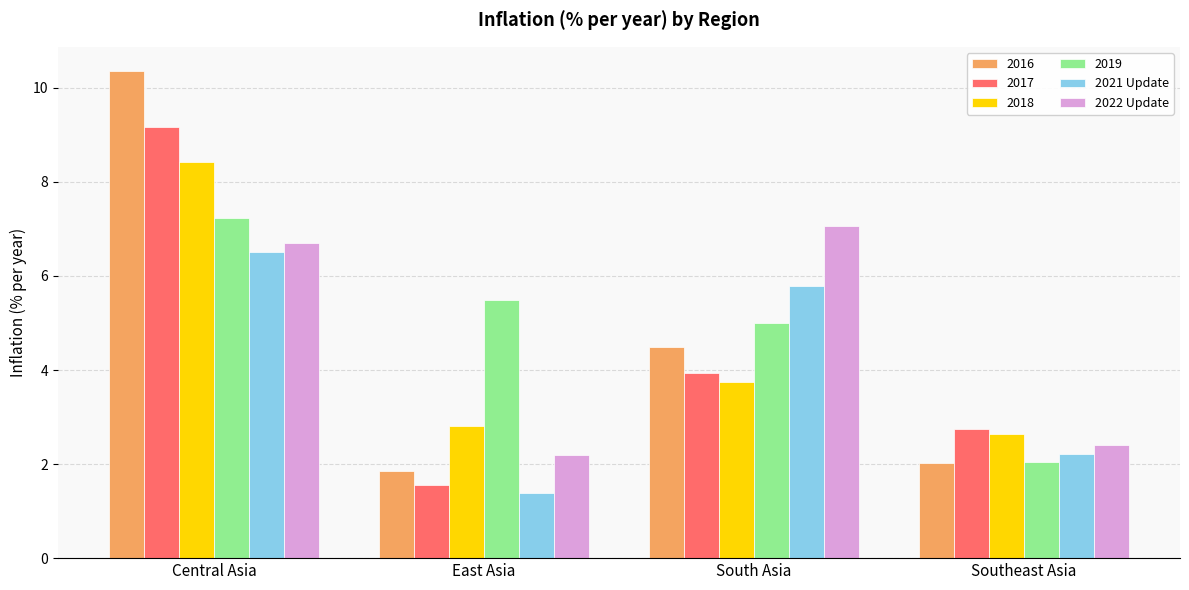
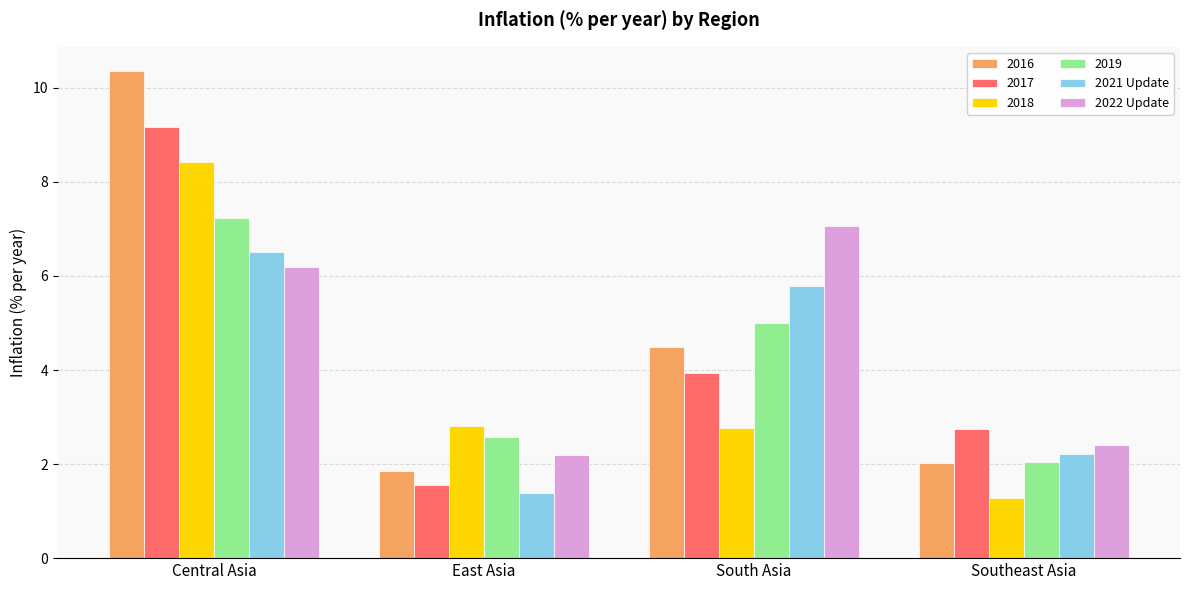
  {
    "2018": {
      "Central Asia": 8.4,
      "East Asia": 2.8,
-     "South Asia": 3.7,
-     "Southeast Asia": 2.6
+     "South Asia": 2.8,
+     "Southeast Asia": 1.3
    },
    "2019": {
      "Central Asia": 7.2,
-     "East Asia": 5.5,
+     "East Asia": 2.6,
      "South Asia": 5.0,
      "Southeast Asia": 2.1
    },
    "2021 Update": {
      "Central Asia": 6.5,
      "East Asia": 1.4,
      "South Asia": 5.8,
      "Southeast Asia": 2.2
    },
    "2022 Update": {
-     "Central Asia": 6.7,
+     "Central Asia": 6.2,
      "East Asia": 2.2,
      "South Asia": 7.1,
      "Southeast Asia": 2.4
    }
  }
